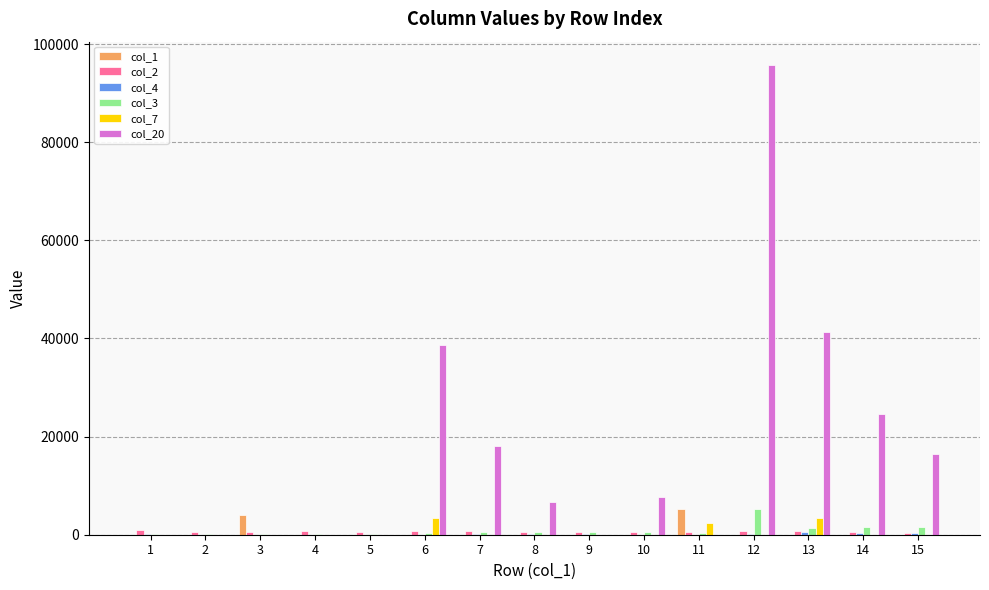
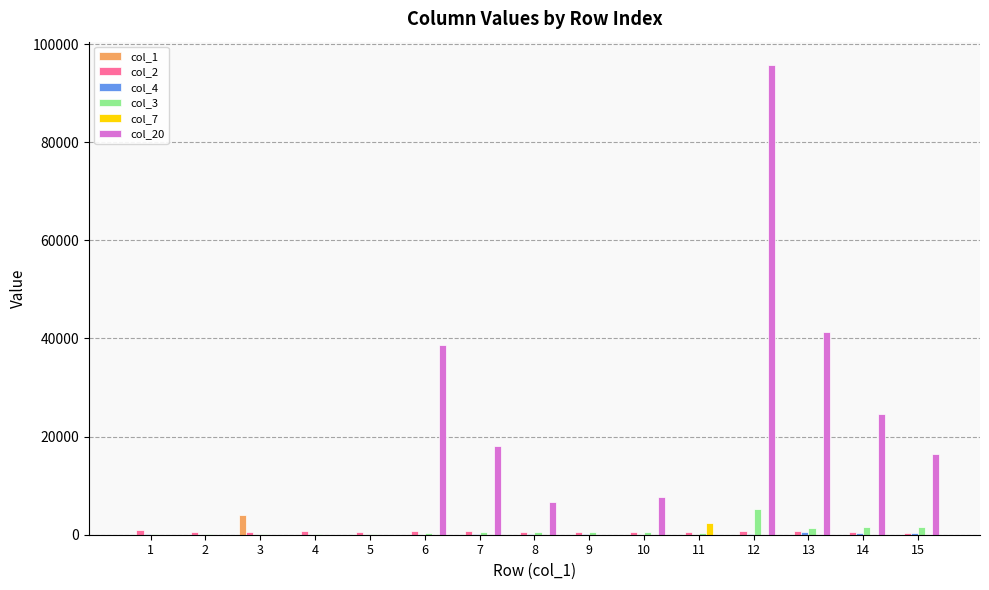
  {
    "col_1": {
      "3": 4000,
-     "11": 5000
+     "11": 0
    },
    "col_2": {
      "1": 1000,
      "2": 1000,
      "3": 1000,
      "4": 1000,
      "5": 1000,
      "6": 1000,
      "7": 1000,
      "8": 1000,
      "9": 1000,
      "10": 1000,
      "11": 1000,
      "12": 1000,
      "13": 1000
    },
    "col_4": {
      "2": 0,
      "3": 0,
      "4": 0,
      "5": 0,
      "11": 0,
      "13": 1000
    },
    "col_3": {
      "8": 1000,
      "9": 1000,
      "10": 1000,
      "12": 5000,
      "13": 1000,
      "14": 2000,
      "15": 2000
    },
    "col_7": {
      "1": 0,
      "2": 0,
      "3": 0,
      "4": 0,
      "5": 0,
-     "6": 3000,
+     "6": 0,
      "7": 0,
      "8": 0,
      "9": 0,
      "10": 0,
      "11": 2000,
      "12": 0,
-     "13": 3000,
+     "13": 0,
      "14": 0,
      "15": 0
    },
    "col_20": {
      "1": 0,
      "2": 0,
      "3": 0,
      "4": 0,
      "5": 0,
      "6": 39000,
      "7": 18000,
      "8": 7000,
      "9": 0,
      "10": 8000,
      "11": 0,
      "12": 96000,
      "13": 41000,
      "14": 25000,
      "15": 17000
    }
  }
